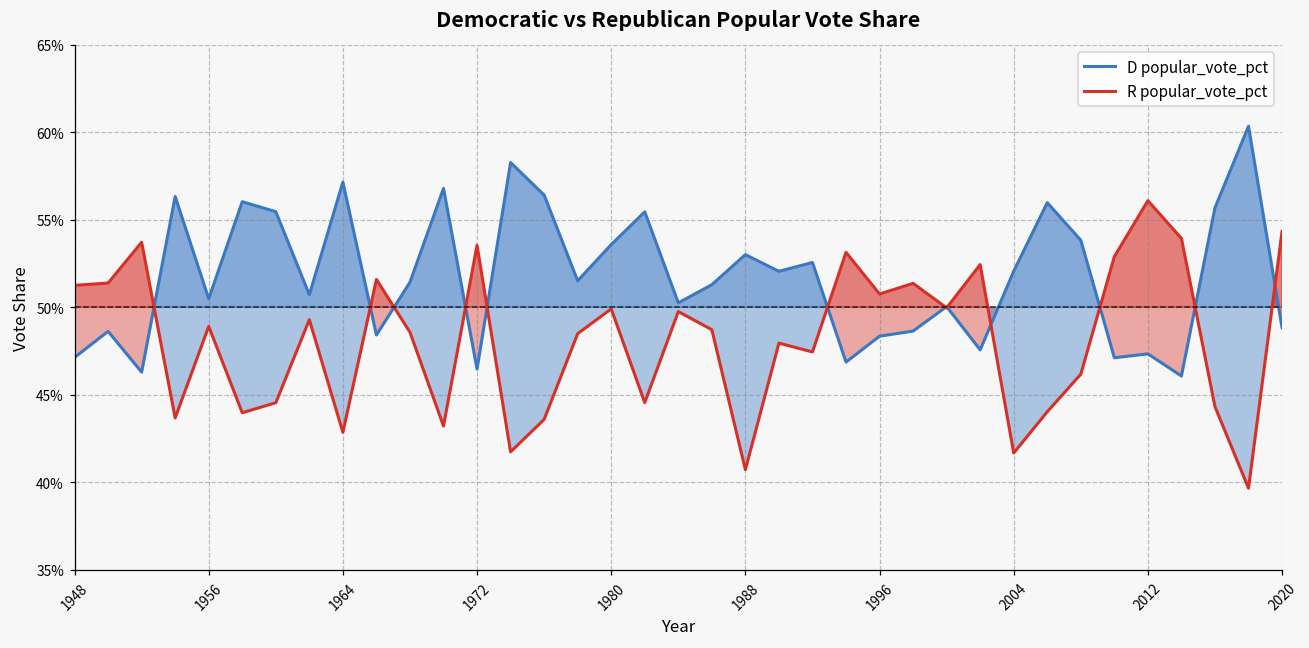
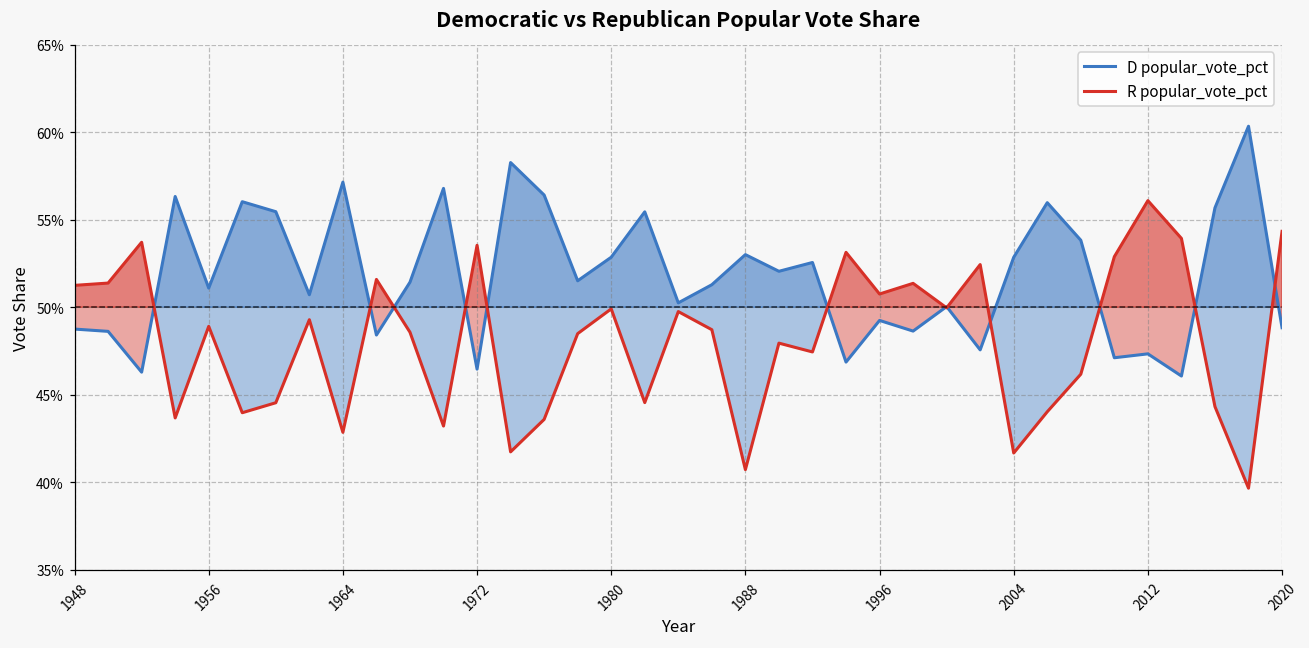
  {
    "D popular_vote_pct": {
-     "1948": "47.1%",
-     "1956": "50.5%",
+     "1948": "48.8%",
+     "1956": "51.1%",
      "1964": "57.2%",
      "1972": "46.5%",
-     "1980": "53.6%",
+     "1980": "52.9%",
      "1988": "53.0%",
-     "1996": "48.3%",
-     "2004": "52.1%",
+     "1996": "49.2%",
+     "2004": "52.9%",
      "2012": "47.3%",
      "2020": "48.8%"
    },
    "R popular_vote_pct": {
      "1948": "51.2%",
      "1956": "48.9%",
      "1964": "42.8%",
      "1972": "53.5%",
      "1980": "49.9%",
      "1988": "40.7%",
      "1996": "50.8%",
      "2004": "41.7%",
      "2012": "56.1%",
      "2020": "54.3%"
    }
  }
